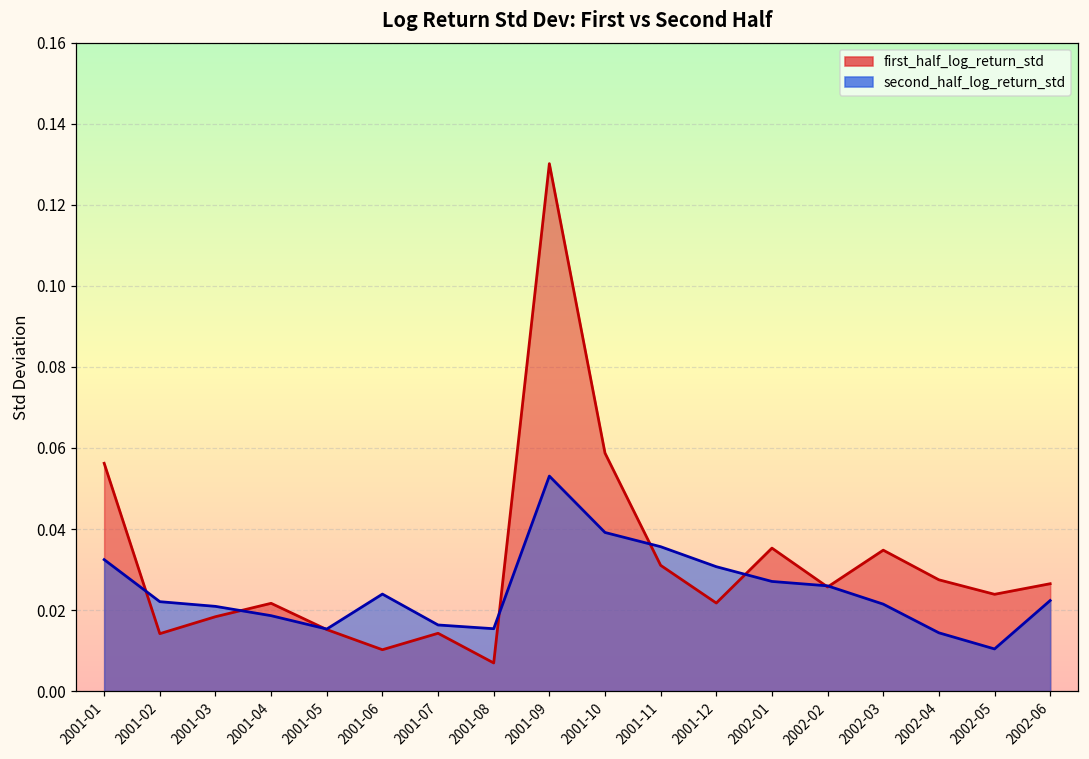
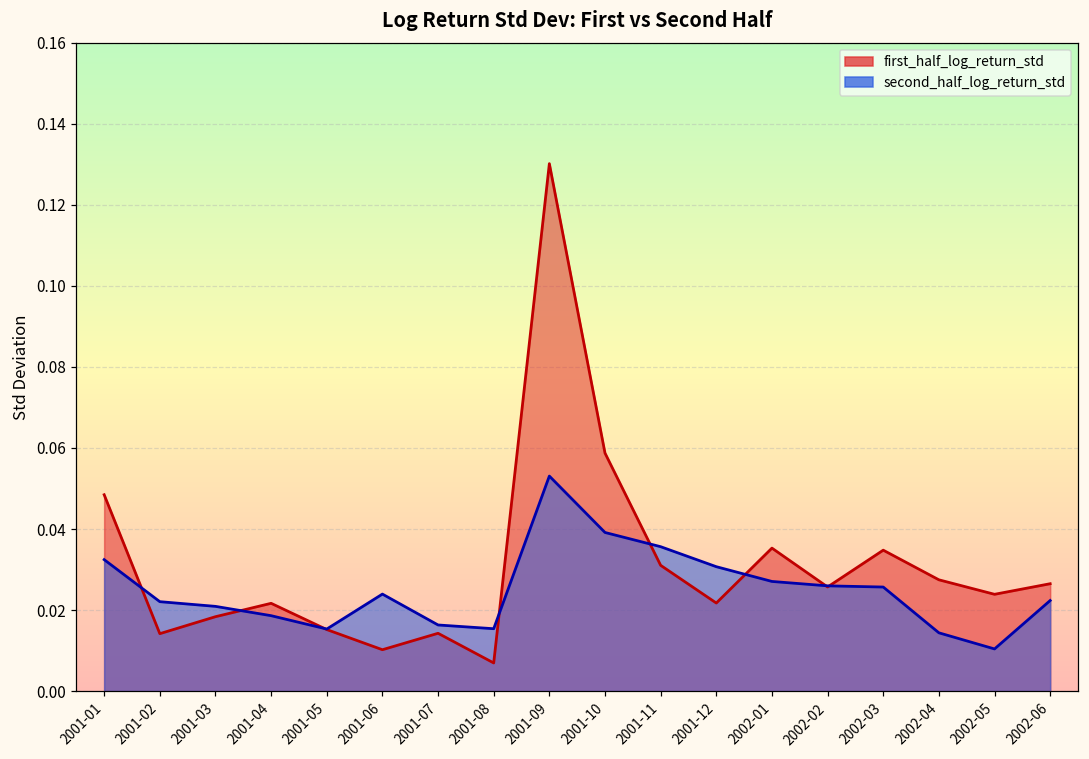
  {
    "first_half_log_return_std": {
-     "2001-01": 0.056,
+     "2001-01": 0.048,
      "2001-02": 0.014,
      "2001-03": 0.018,
      "2001-04": 0.022,
      "2001-06": 0.010,
      "2001-07": 0.014,
      "2001-08": 0.007,
      "2001-09": 0.130,
      "2001-10": 0.059,
      "2001-11": 0.031,
      "2001-12": 0.022,
      "2002-01": 0.035,
      "2002-03": 0.035,
      "2002-04": 0.027,
      "2002-05": 0.024,
      "2002-06": 0.027
    },
    "second_half_log_return_std": {
      "2001-01": 0.032,
      "2001-02": 0.022,
      "2001-03": 0.021,
      "2001-04": 0.019,
      "2001-06": 0.024,
      "2001-07": 0.016,
      "2001-08": 0.015,
      "2001-09": 0.053,
      "2001-10": 0.039,
      "2001-11": 0.036,
      "2001-12": 0.031,
      "2002-01": 0.027,
-     "2002-03": 0.021,
+     "2002-03": 0.026,
      "2002-04": 0.014,
      "2002-05": 0.010,
      "2002-06": 0.022
    }
  }
